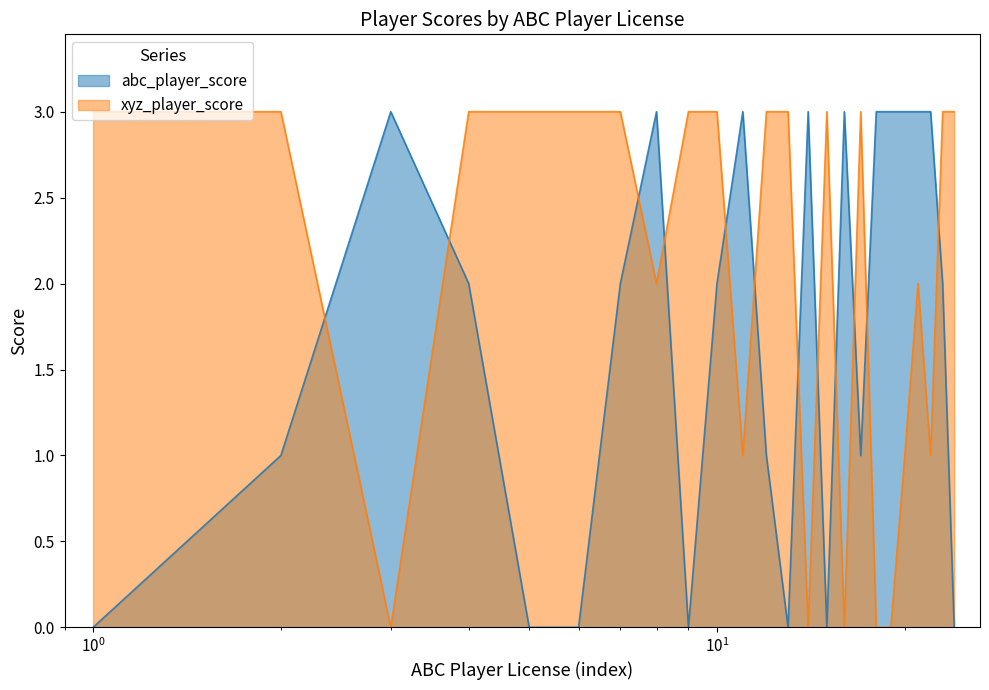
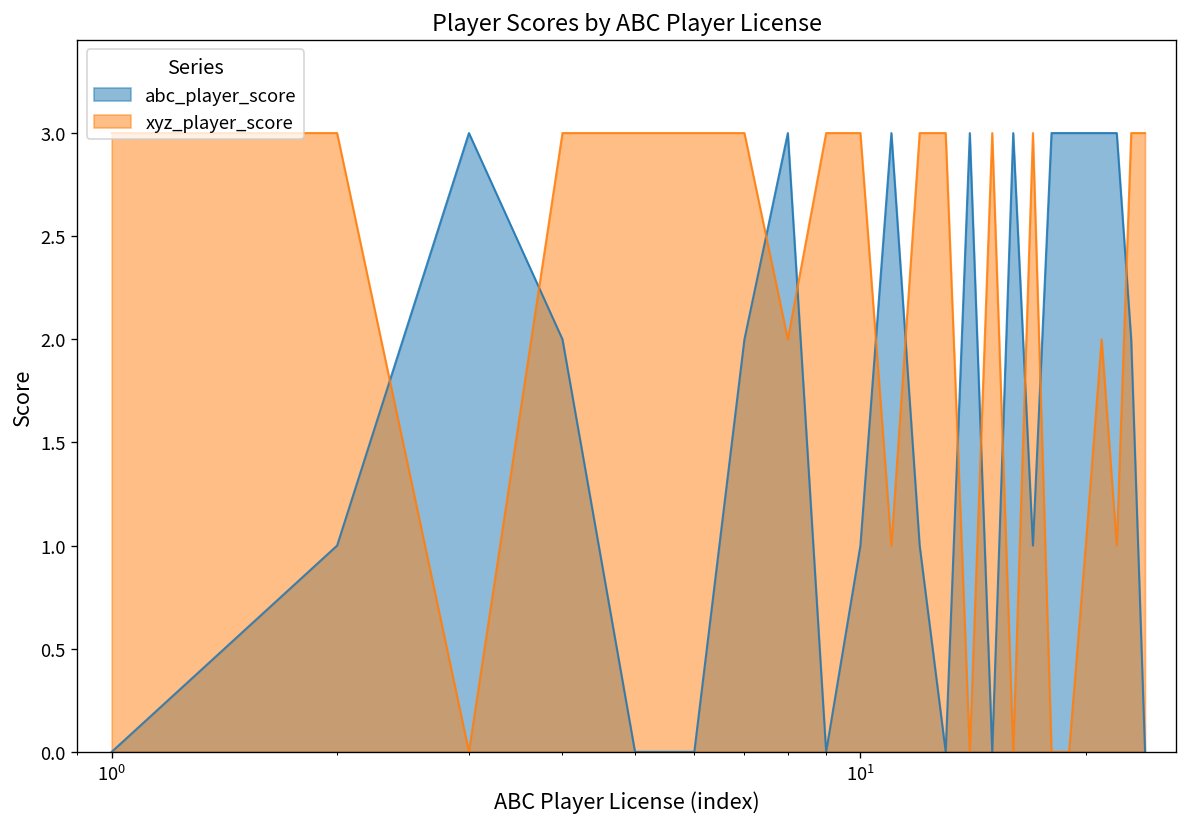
  {
    "abc_player_score": {
      "10^0": 0,
-     "10^1": 2
+     "10^1": 1
    },
    "xyz_player_score": {
      "10^1": 3
    }
  }
